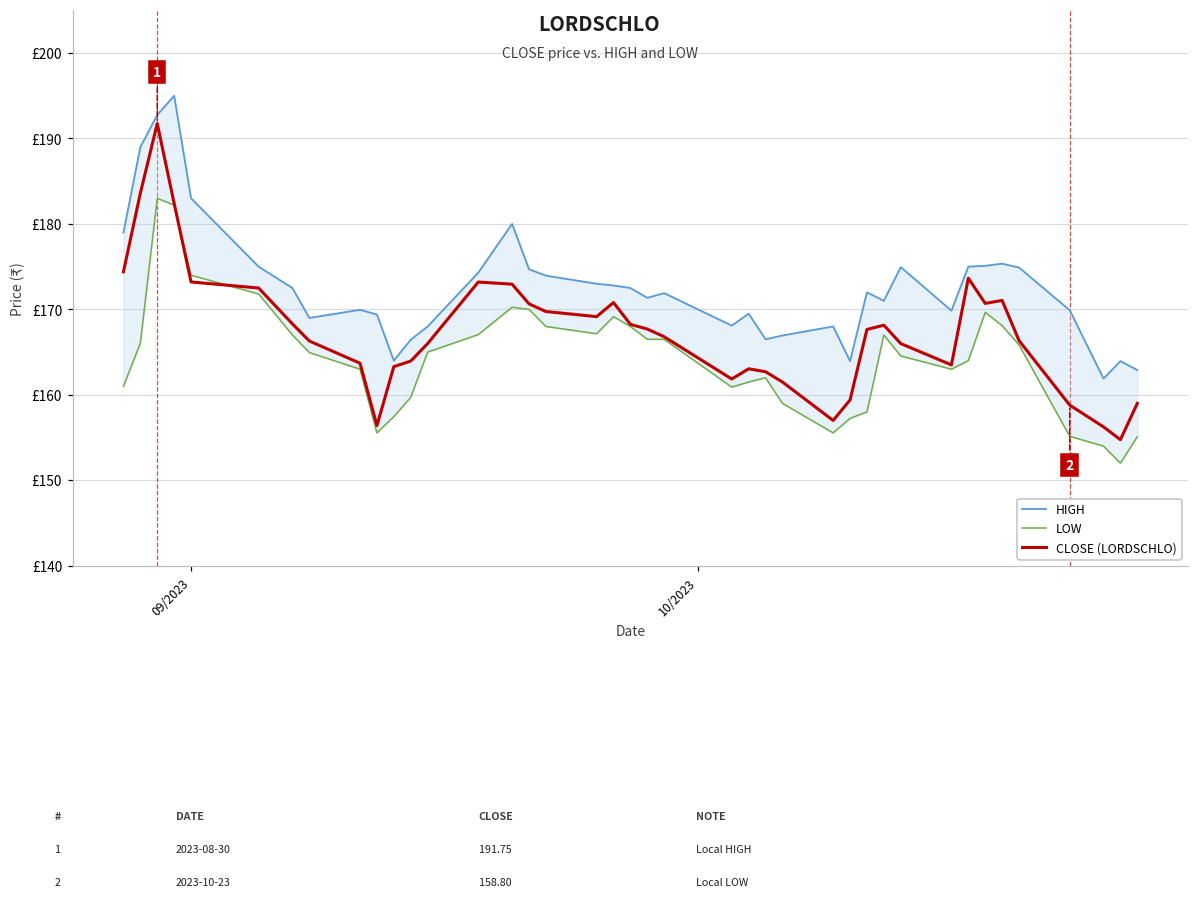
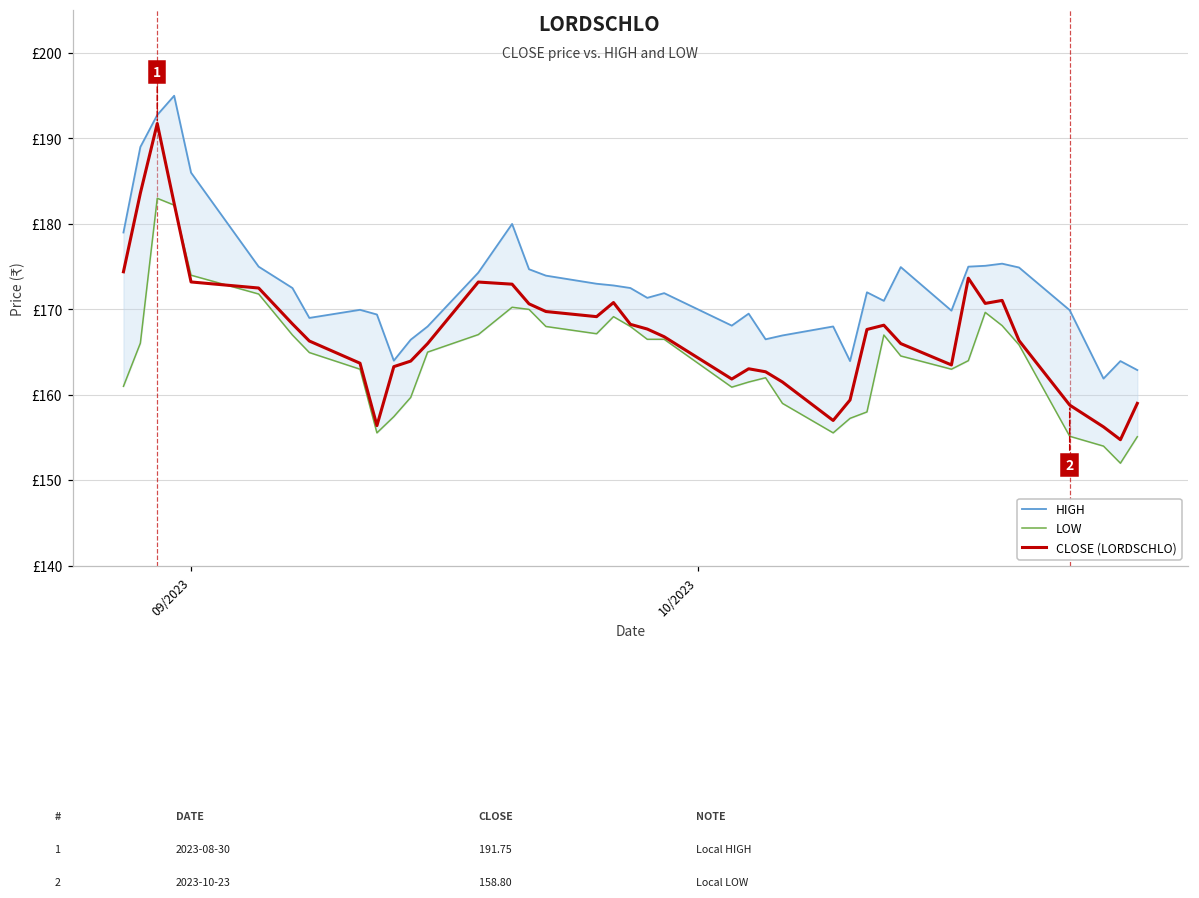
  {
    "HIGH": {
-     "09/2023": "£183"
+     "09/2023": "£186"
    },
    "LOW": {
      "09/2023": "£174"
    },
    "CLOSE (LORDSCHLO)": {
      "09/2023": "£173"
    }
  }
